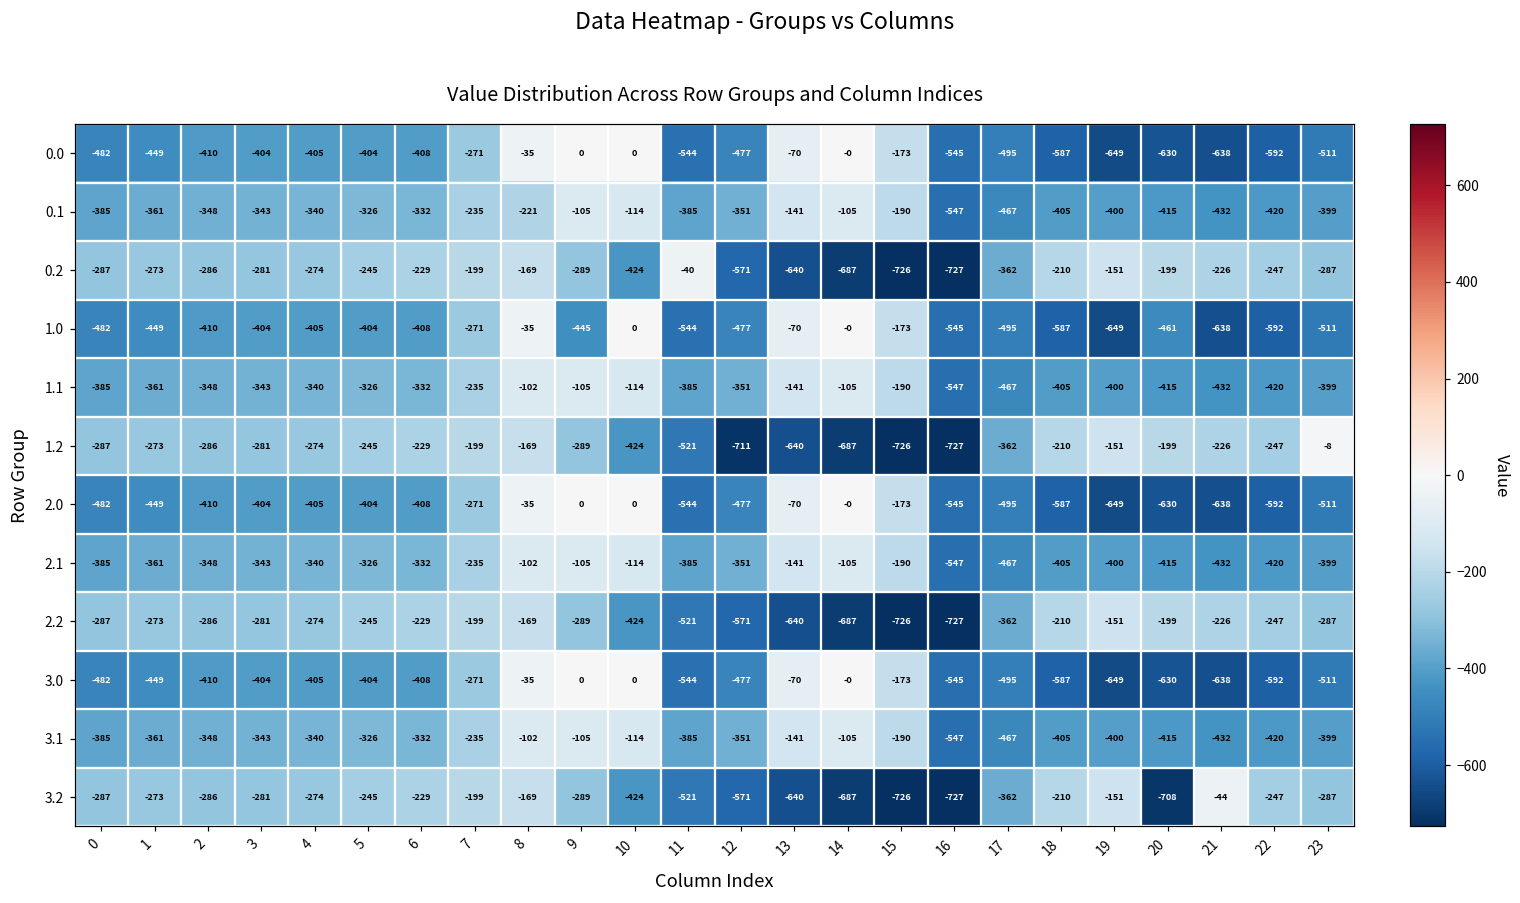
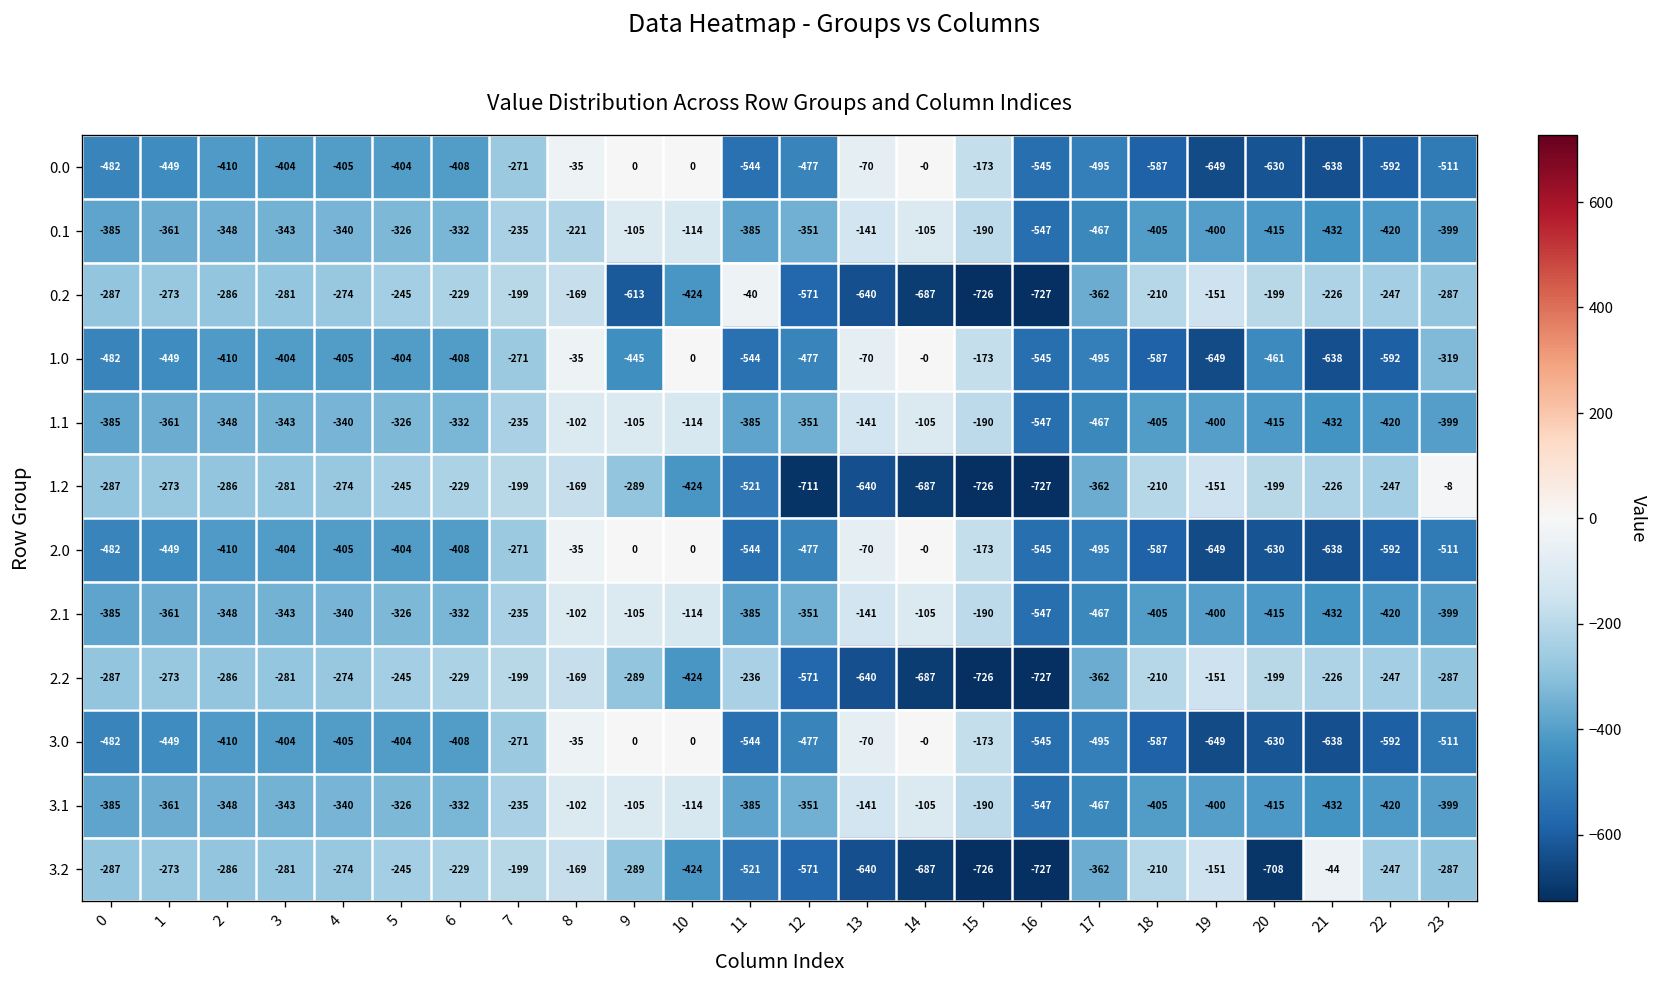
  {
    "0.2": {
      "0": -287,
      "1": -273,
      "2": -286,
      "3": -281,
      "4": -274,
      "5": -245,
      "6": -229,
      "7": -199,
      "8": -169,
-     "9": -289,
+     "9": -613,
      "10": -424,
      "11": -40,
      "12": -571,
      "13": -640,
      "14": -687,
      "15": -726,
      "16": -727,
      "17": -362,
      "18": -210,
      "19": -151,
      "20": -199,
      "21": -226,
      "22": -247,
      "23": -287
    },
    "1.0": {
      "0": -482,
      "1": -449,
      "2": -410,
      "3": -404,
      "4": -405,
      "5": -404,
      "6": -408,
      "7": -271,
      "8": -35,
      "9": -445,
      "10": 0,
      "11": -544,
      "12": -477,
      "13": -70,
      "14": -0,
      "15": -173,
      "16": -545,
      "17": -495,
      "18": -587,
      "19": -649,
      "20": -461,
      "21": -638,
      "22": -592,
-     "23": -511
+     "23": -319
    },
    "2.2": {
      "0": -287,
      "1": -273,
      "2": -286,
      "3": -281,
      "4": -274,
      "5": -245,
      "6": -229,
      "7": -199,
      "8": -169,
      "9": -289,
      "10": -424,
-     "11": -521,
+     "11": -236,
      "12": -571,
      "13": -640,
      "14": -687,
      "15": -726,
      "16": -727,
      "17": -362,
      "18": -210,
      "19": -151,
      "20": -199,
      "21": -226,
      "22": -247,
      "23": -287
    }
  }
